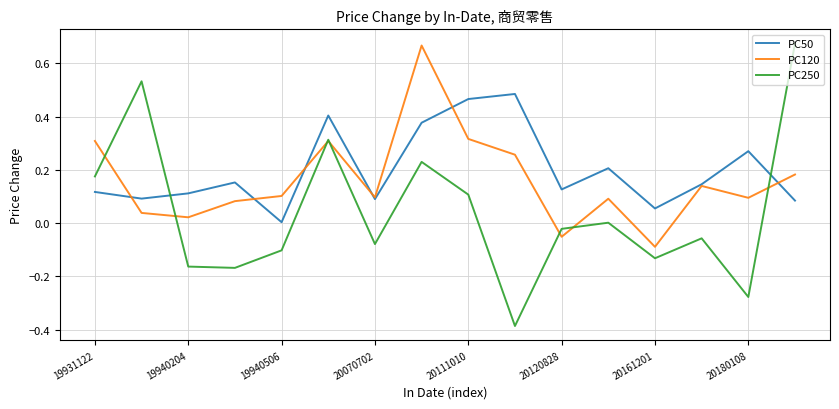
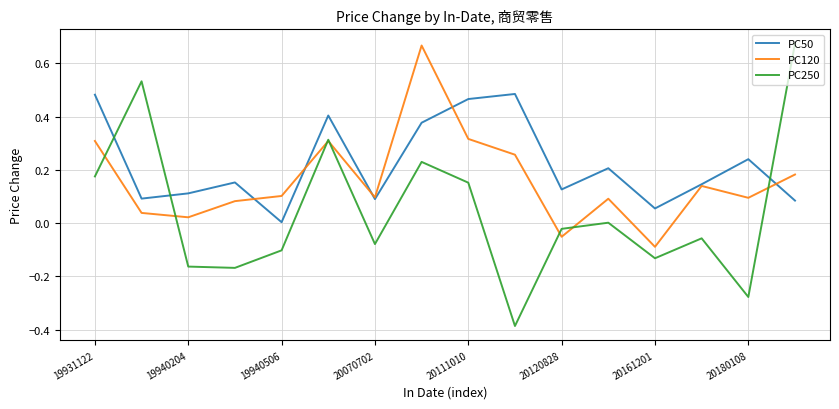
  {
    "PC50": {
-     "19931122": 0.12,
+     "19931122": 0.48,
      "19940204": 0.11,
      "19940506": 0.00,
      "20111010": 0.47,
      "20120828": 0.13,
      "20161201": 0.05,
-     "20180108": 0.27
+     "20180108": 0.24
    },
    "PC120": {
      "19931122": 0.31,
      "19940204": 0.02,
      "19940506": 0.10,
      "20111010": 0.32,
      "20120828": -0.05,
      "20161201": -0.09,
      "20180108": 0.09
    },
    "PC250": {
      "19931122": 0.18,
      "19940204": -0.16,
      "19940506": -0.10,
      "20070702": -0.08,
-     "20111010": 0.11,
+     "20111010": 0.15,
      "20120828": -0.02,
      "20161201": -0.13,
      "20180108": -0.28
    }
  }
